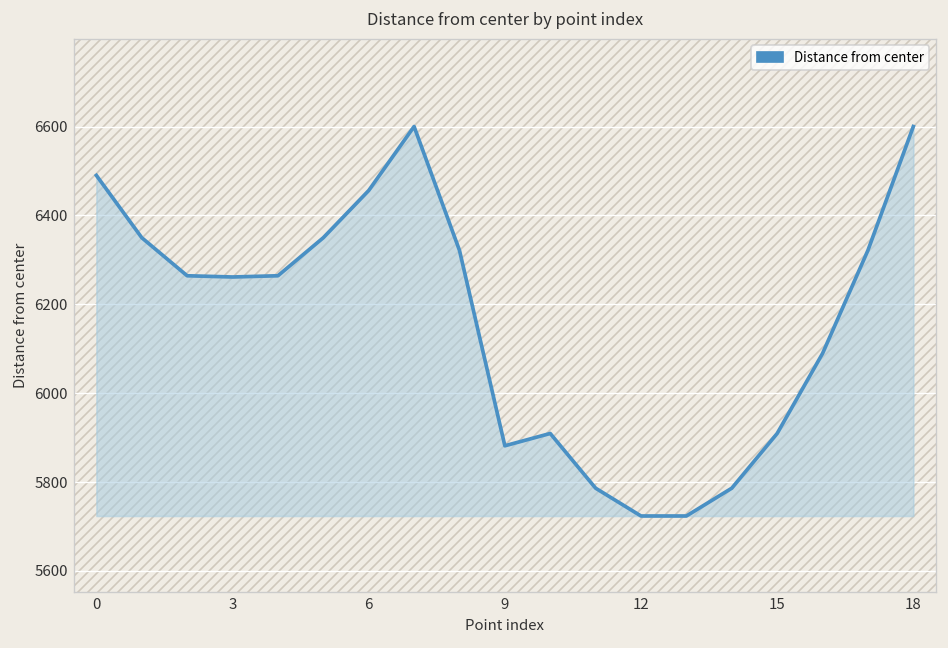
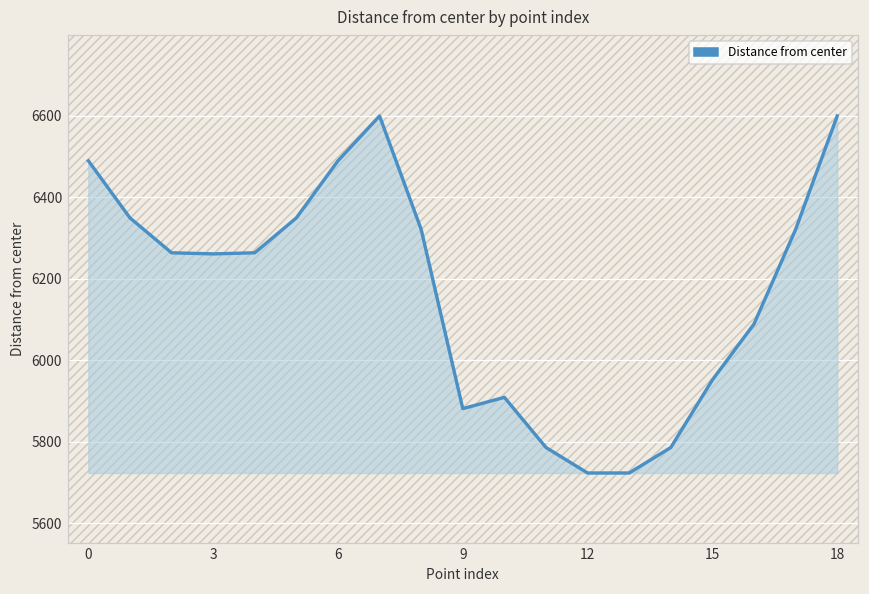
  {
    "0": 6490,
    "3": 6260,
-   "6": 6460,
+   "6": 6490,
    "9": 5880,
    "12": 5720,
-   "15": 5910,
+   "15": 5950,
    "18": 6600
  }
